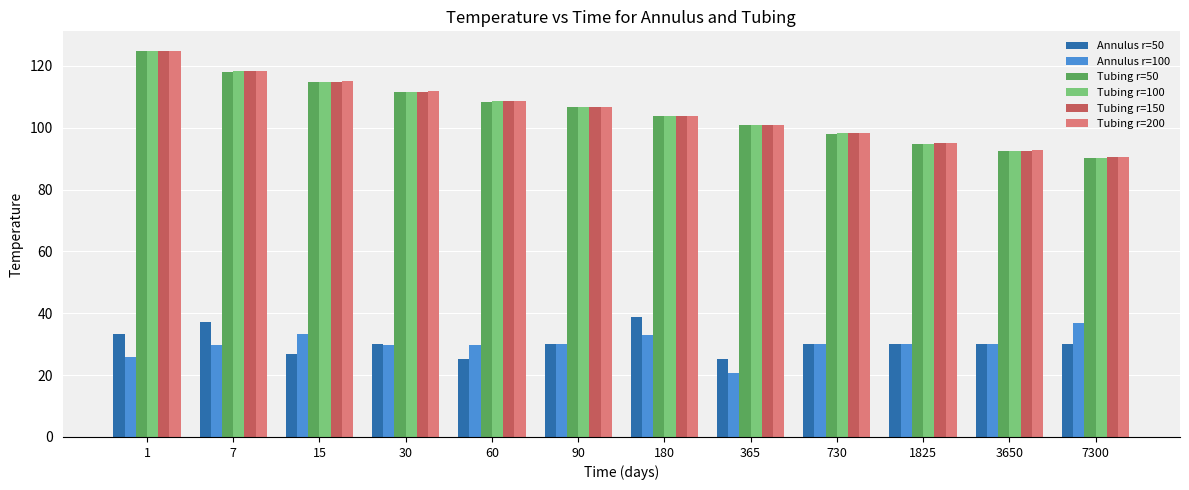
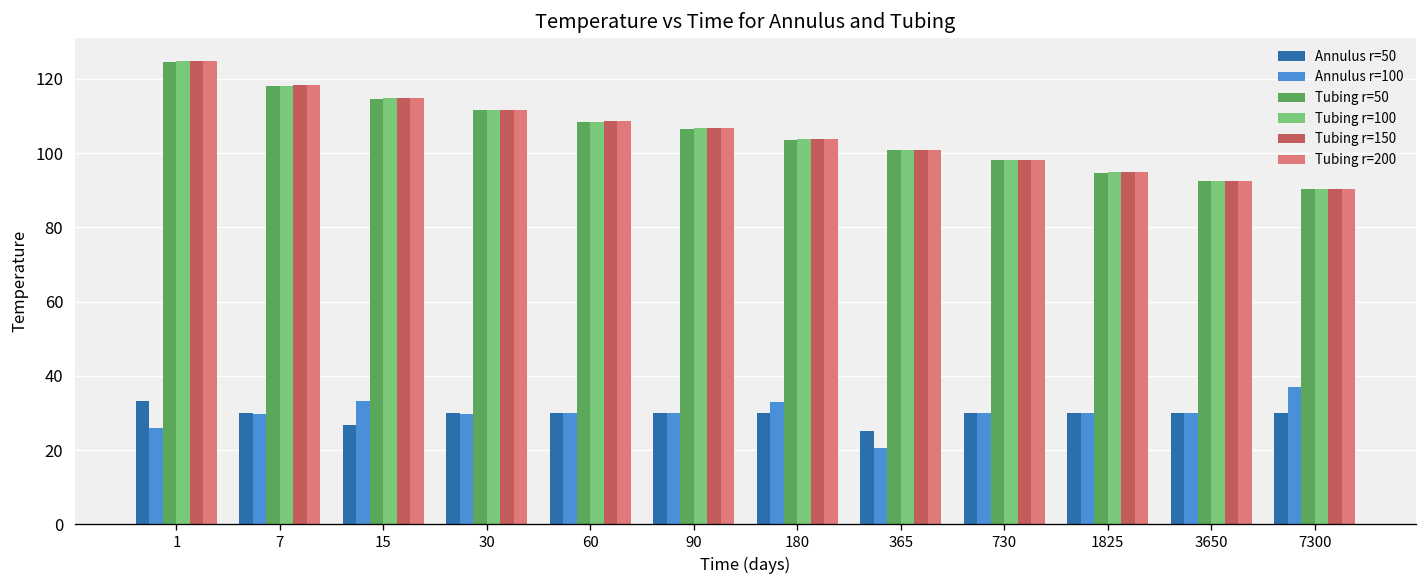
  {
    "Annulus r=50": {
      "1": 33,
-     "7": 37,
+     "7": 30,
      "15": 27,
      "30": 30,
-     "60": 25,
+     "60": 30,
      "90": 30,
-     "180": 39,
+     "180": 30,
      "365": 25,
      "730": 30,
      "1825": 30,
      "3650": 30,
      "7300": 30
    },
    "Annulus r=100": {
      "1": 26,
      "7": 30,
      "15": 33,
      "30": 30,
      "60": 30,
      "90": 30,
      "180": 33,
      "365": 21,
      "730": 30,
      "1825": 30,
      "3650": 30,
      "7300": 37
    }
  }
